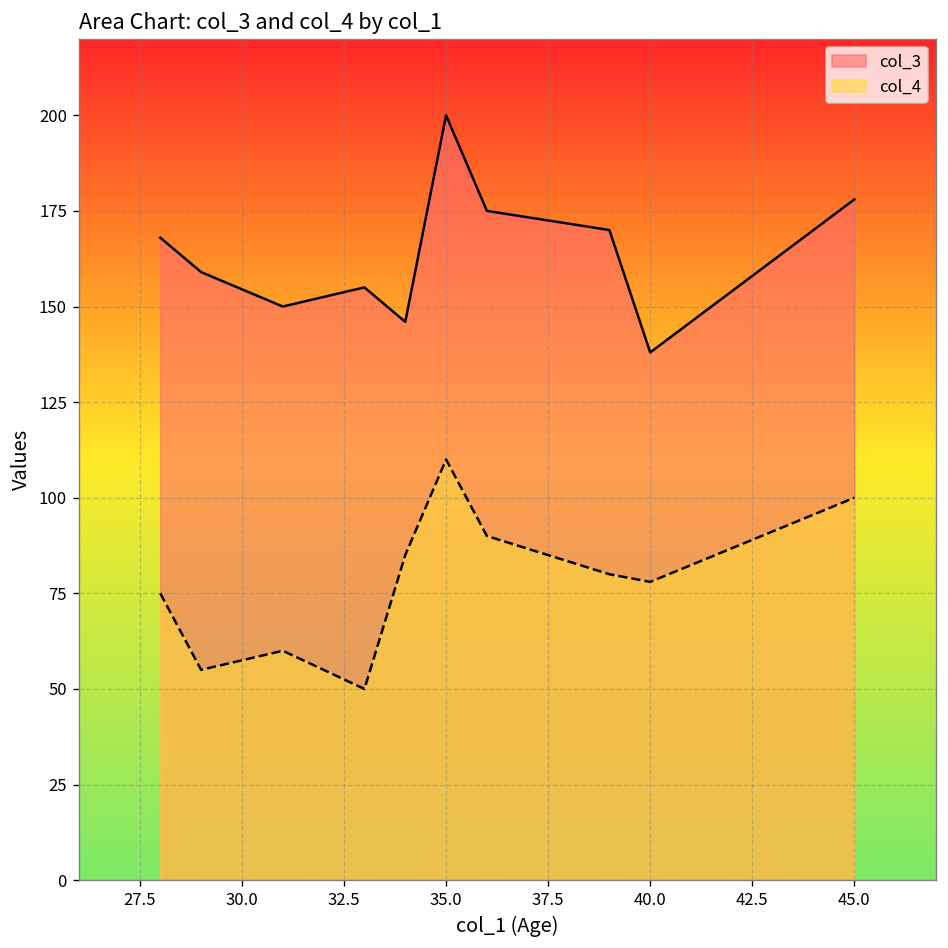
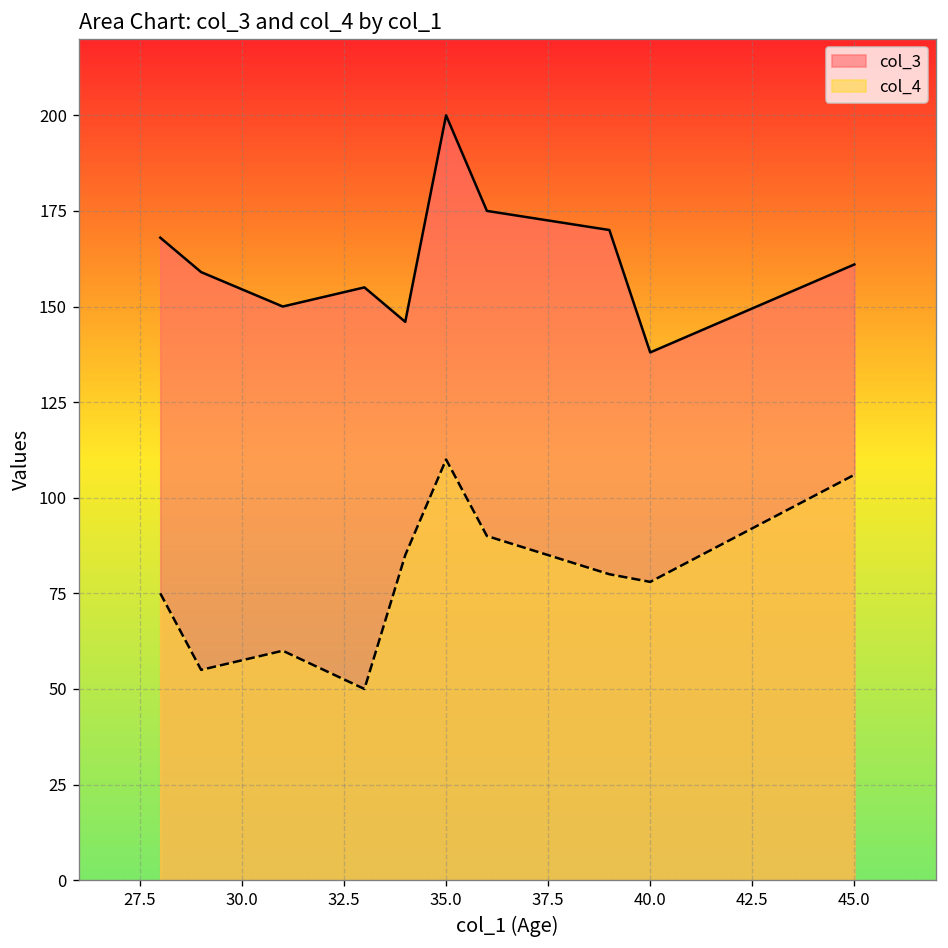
  {
    "col_3": {
      "35.0": 200,
      "40.0": 138,
-     "45.0": 178
+     "45.0": 161
    },
    "col_4": {
      "35.0": 110,
      "40.0": 78,
-     "45.0": 100
+     "45.0": 106
    }
  }
